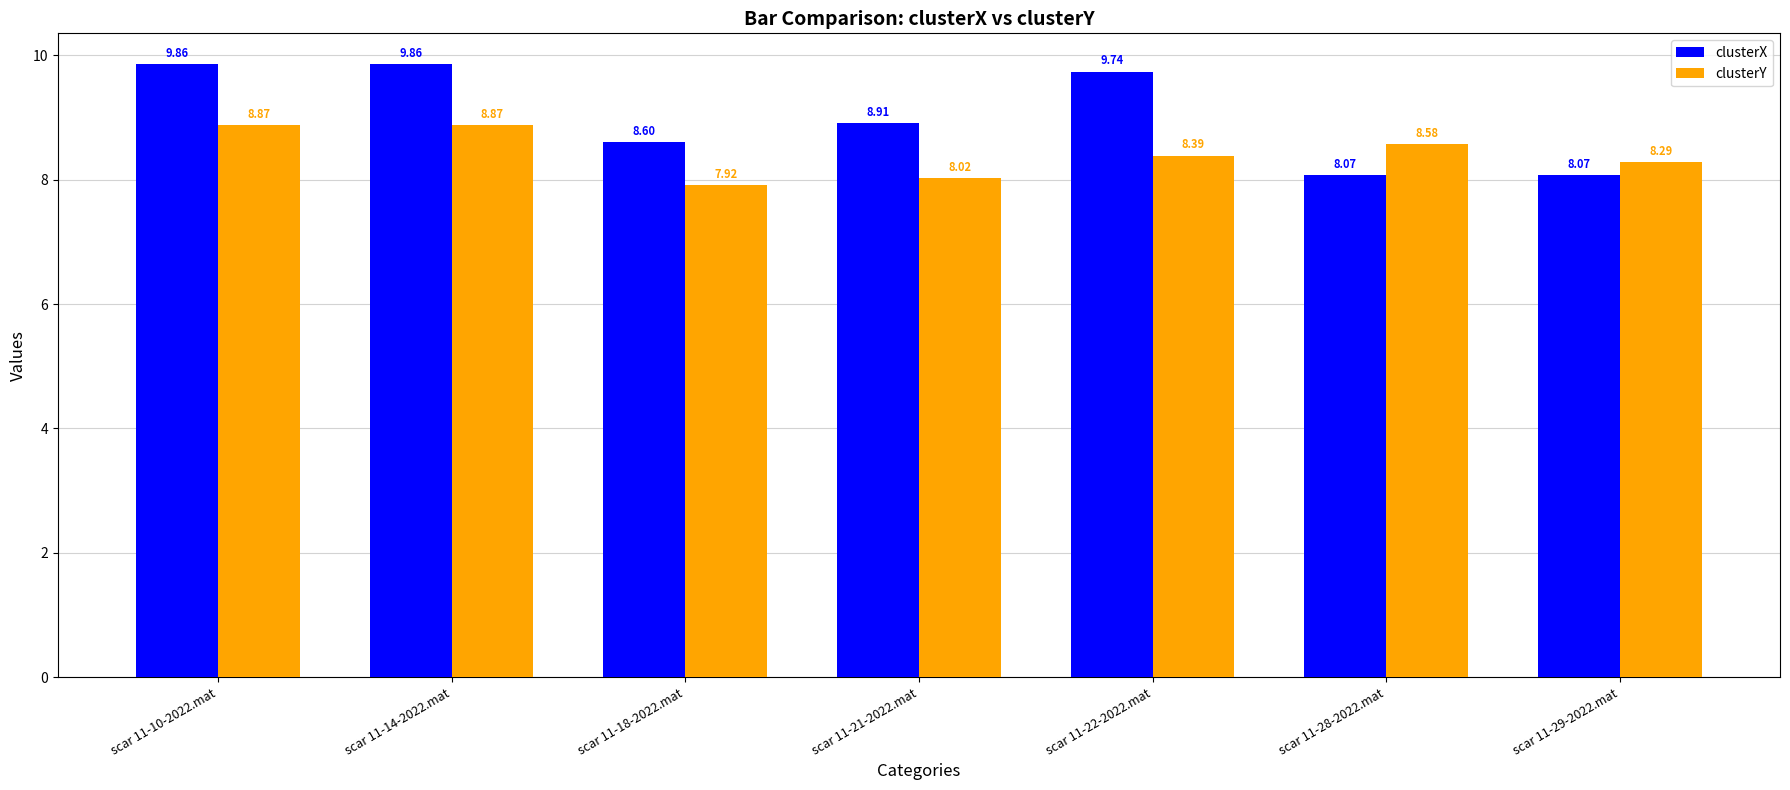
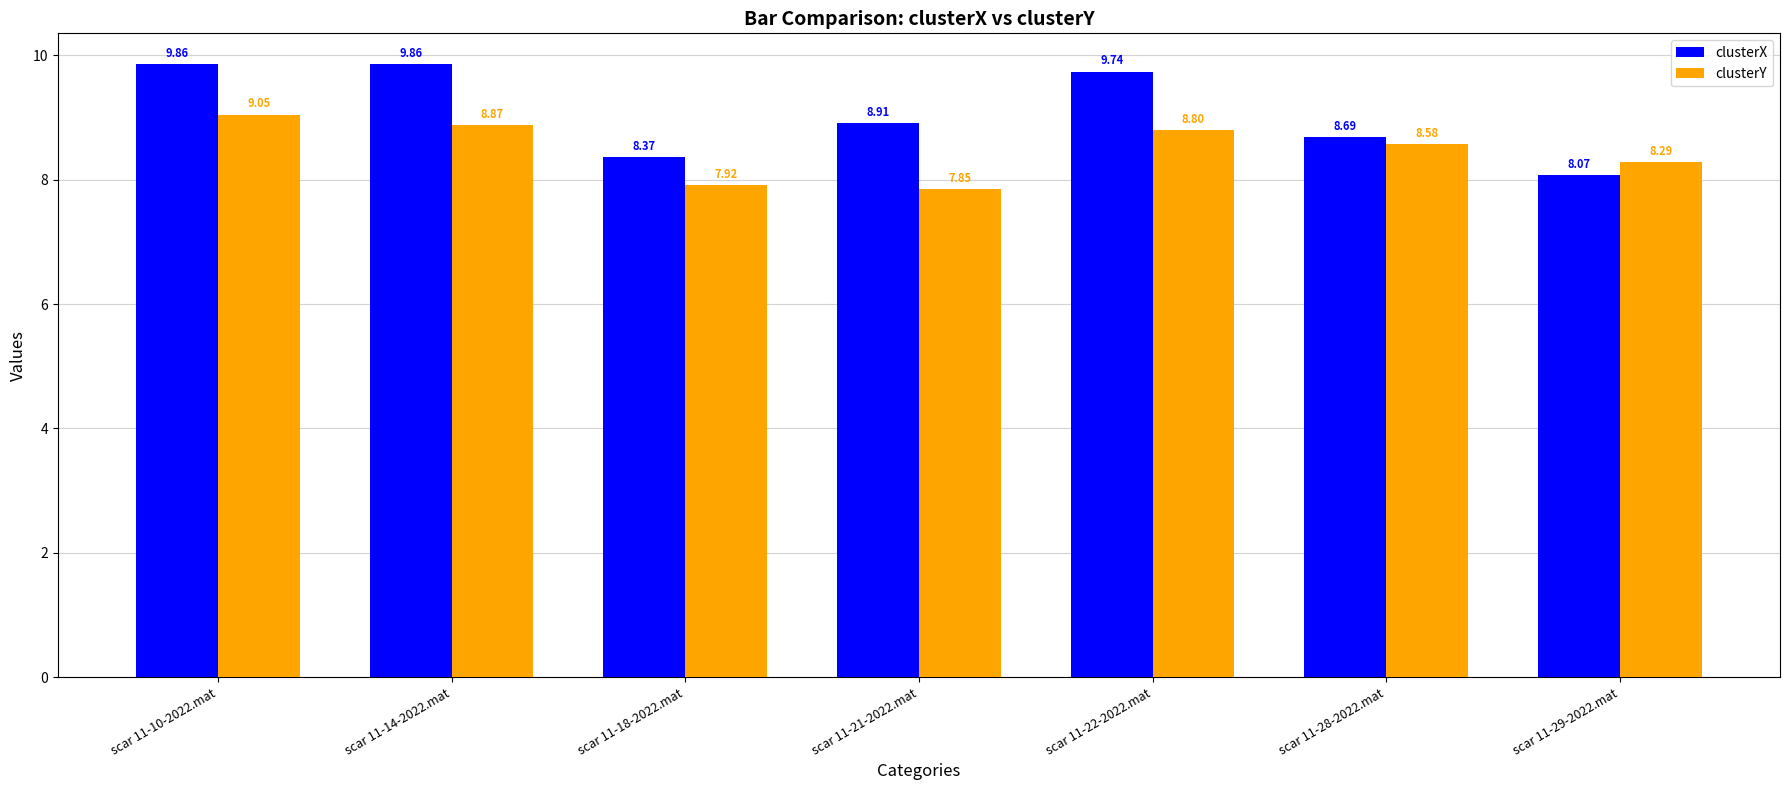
  {
    "clusterX": {
      "scar 11-10-2022.mat": 9.86,
      "scar 11-14-2022.mat": 9.86,
-     "scar 11-18-2022.mat": 8.60,
+     "scar 11-18-2022.mat": 8.37,
      "scar 11-21-2022.mat": 8.91,
      "scar 11-22-2022.mat": 9.74,
-     "scar 11-28-2022.mat": 8.07,
+     "scar 11-28-2022.mat": 8.69,
      "scar 11-29-2022.mat": 8.07
    },
    "clusterY": {
-     "scar 11-10-2022.mat": 8.87,
+     "scar 11-10-2022.mat": 9.05,
      "scar 11-14-2022.mat": 8.87,
      "scar 11-18-2022.mat": 7.92,
-     "scar 11-21-2022.mat": 8.02,
-     "scar 11-22-2022.mat": 8.39,
+     "scar 11-21-2022.mat": 7.85,
+     "scar 11-22-2022.mat": 8.80,
      "scar 11-28-2022.mat": 8.58,
      "scar 11-29-2022.mat": 8.29
    }
  }
